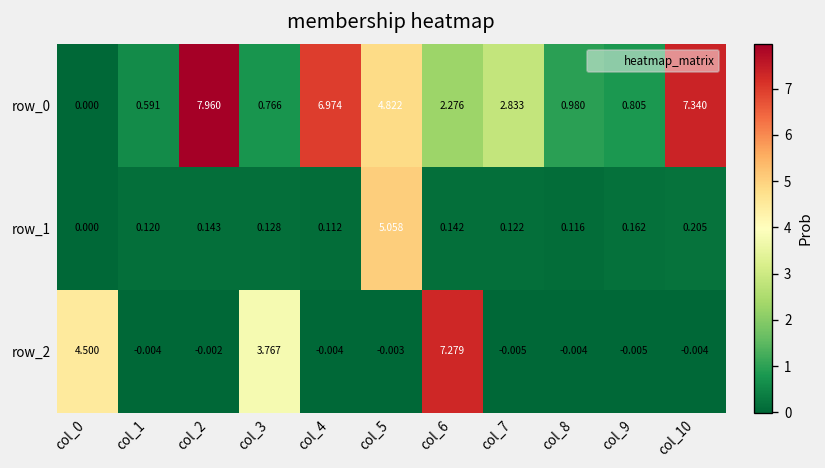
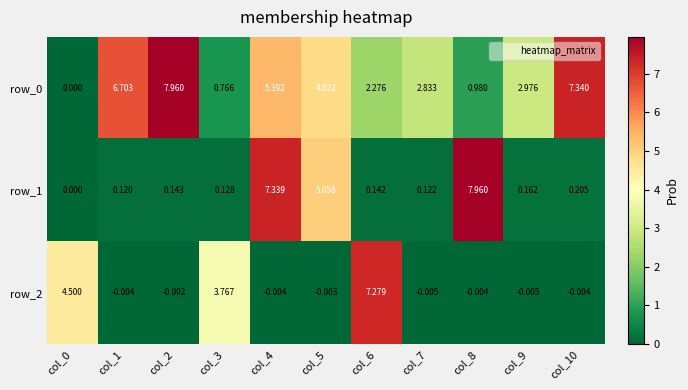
  {
    "row_0": {
      "col_0": 0.000,
-     "col_1": 0.591,
+     "col_1": 6.703,
      "col_2": 7.960,
      "col_3": 0.766,
-     "col_4": 6.974,
+     "col_4": 5.392,
      "col_5": 4.822,
      "col_6": 2.276,
      "col_7": 2.833,
      "col_8": 0.980,
-     "col_9": 0.805,
+     "col_9": 2.976,
      "col_10": 7.340
    },
    "row_1": {
      "col_0": 0.000,
      "col_1": 0.120,
      "col_2": 0.143,
      "col_3": 0.128,
-     "col_4": 0.112,
+     "col_4": 7.339,
      "col_5": 5.058,
      "col_6": 0.142,
      "col_7": 0.122,
-     "col_8": 0.116,
+     "col_8": 7.960,
      "col_9": 0.162,
      "col_10": 0.205
    },
    "row_2": {
      "col_0": 4.500,
      "col_1": -0.004,
      "col_2": -0.002,
      "col_3": 3.767,
      "col_4": -0.004,
      "col_5": -0.003,
      "col_6": 7.279,
      "col_7": -0.005,
      "col_8": -0.004,
      "col_9": -0.005,
      "col_10": -0.004
    }
  }
